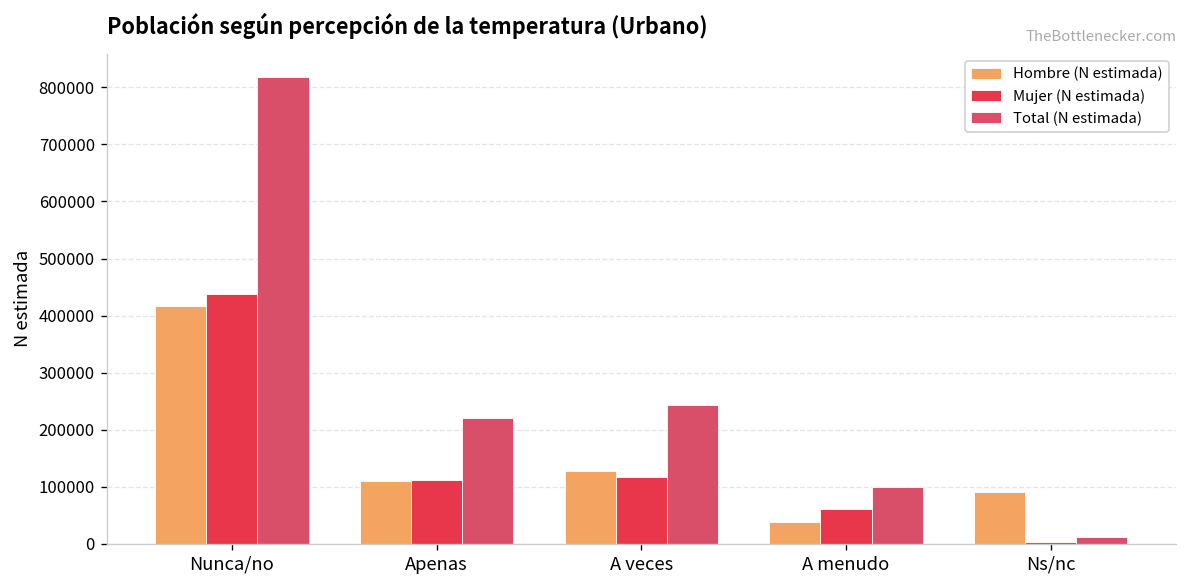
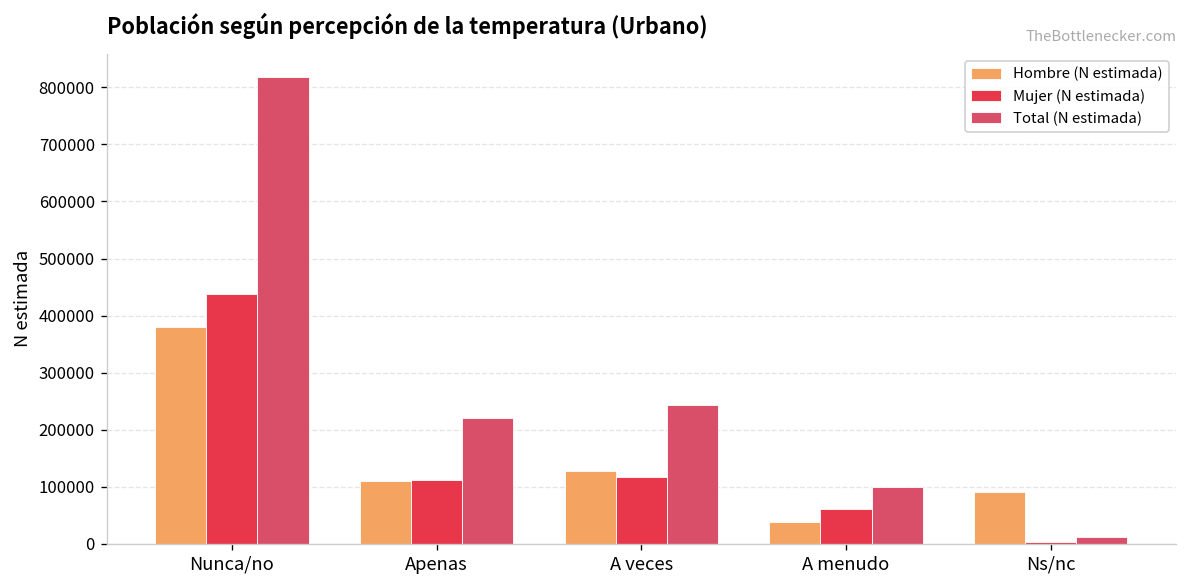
  {
    "Hombre (N estimada)": {
-     "Nunca/no": 420000,
+     "Nunca/no": 380000,
      "Apenas": 110000,
      "A veces": 130000,
      "A menudo": 40000,
      "Ns/nc": 90000
    }
  }
